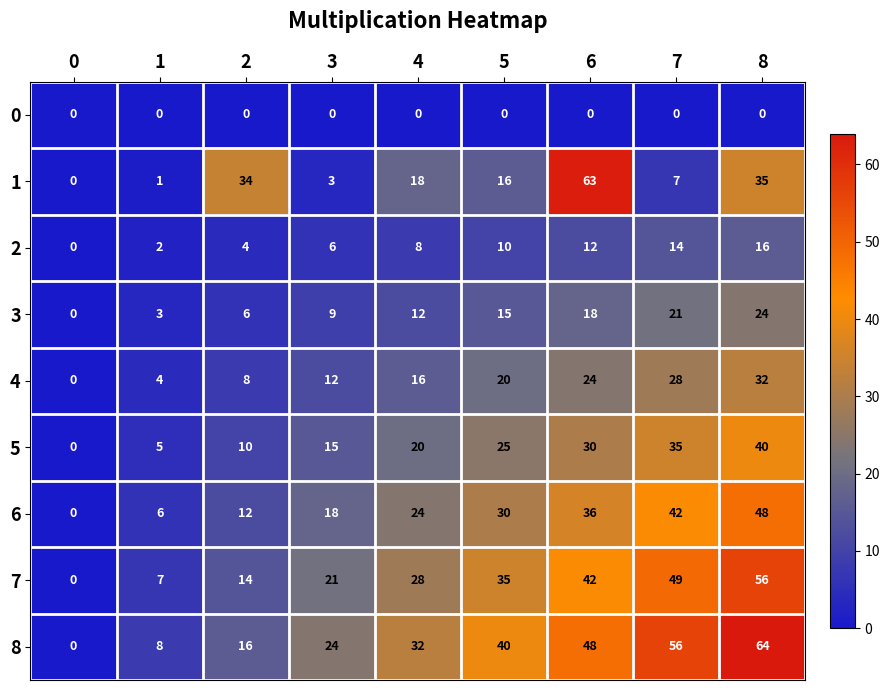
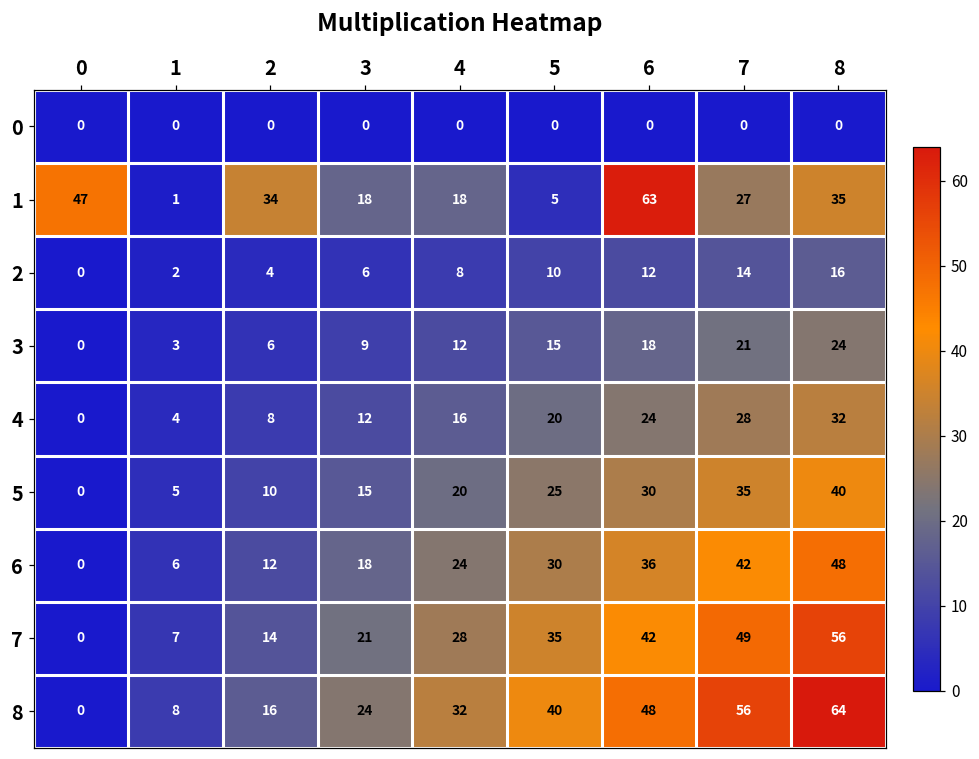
  {
    "0": {
      "0": 0,
      "1": 0,
      "2": 0,
      "3": 0,
      "4": 0,
      "5": 0,
      "6": 0,
      "7": 0,
      "8": 0
    },
    "1": {
-     "0": 0,
+     "0": 47,
      "1": 1,
      "2": 34,
-     "3": 3,
+     "3": 18,
      "4": 18,
-     "5": 16,
+     "5": 5,
      "6": 63,
-     "7": 7,
+     "7": 27,
      "8": 35
    },
    "2": {
      "0": 0,
      "1": 2,
      "2": 4,
      "3": 6,
      "4": 8,
      "5": 10,
      "6": 12,
      "7": 14,
      "8": 16
    },
    "3": {
      "0": 0,
      "1": 3,
      "2": 6,
      "3": 9,
      "4": 12,
      "5": 15,
      "6": 18,
      "7": 21,
      "8": 24
    },
    "4": {
      "0": 0,
      "1": 4,
      "2": 8,
      "3": 12,
      "4": 16,
      "5": 20,
      "6": 24,
      "7": 28,
      "8": 32
    },
    "5": {
      "0": 0,
      "1": 5,
      "2": 10,
      "3": 15,
      "4": 20,
      "5": 25,
      "6": 30,
      "7": 35,
      "8": 40
    },
    "6": {
      "0": 0,
      "1": 6,
      "2": 12,
      "3": 18,
      "4": 24,
      "5": 30,
      "6": 36,
      "7": 42,
      "8": 48
    },
    "7": {
      "0": 0,
      "1": 7,
      "2": 14,
      "3": 21,
      "4": 28,
      "5": 35,
      "6": 42,
      "7": 49,
      "8": 56
    },
    "8": {
      "0": 0,
      "1": 8,
      "2": 16,
      "3": 24,
      "4": 32,
      "5": 40,
      "6": 48,
      "7": 56,
      "8": 64
    }
  }
